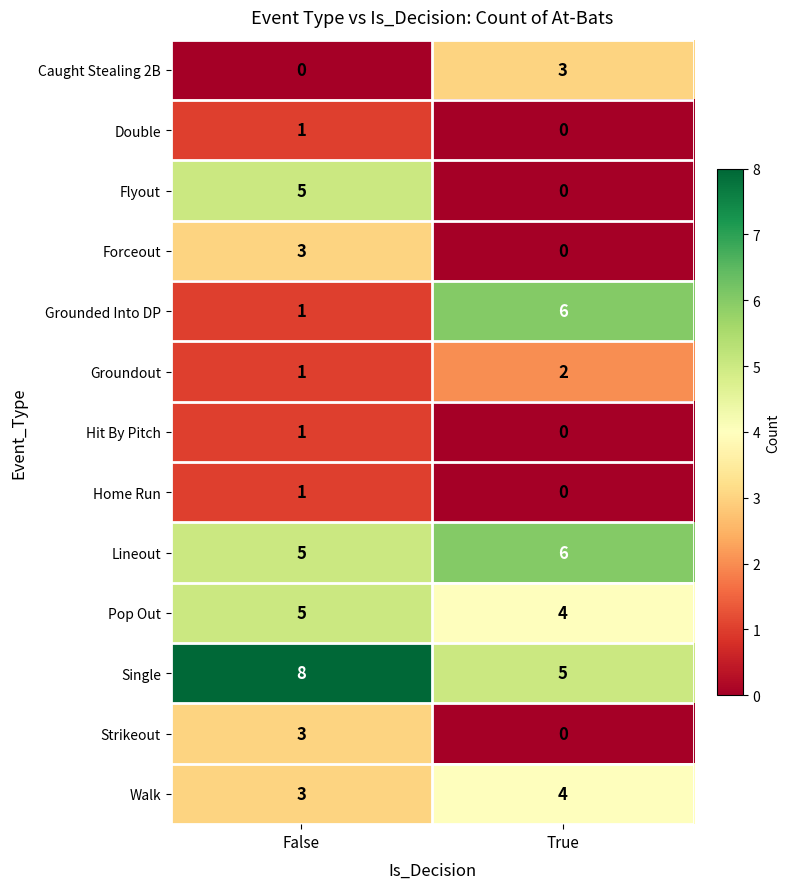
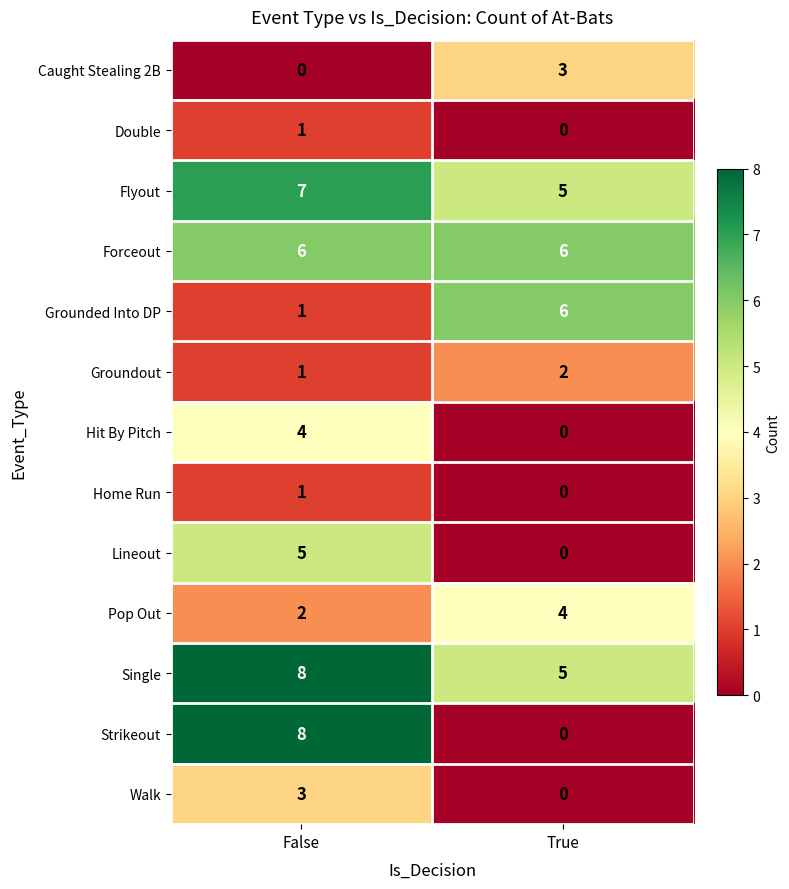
  {
    "Caught Stealing 2B": {
      "False": 0,
      "True": 3
    },
    "Double": {
      "False": 1,
      "True": 0
    },
    "Flyout": {
-     "False": 5,
-     "True": 0
+     "False": 7,
+     "True": 5
    },
    "Forceout": {
-     "False": 3,
-     "True": 0
+     "False": 6,
+     "True": 6
    },
    "Grounded Into DP": {
      "False": 1,
      "True": 6
    },
    "Groundout": {
      "False": 1,
      "True": 2
    },
    "Hit By Pitch": {
-     "False": 1,
+     "False": 4,
      "True": 0
    },
    "Home Run": {
      "False": 1,
      "True": 0
    },
    "Lineout": {
      "False": 5,
-     "True": 6
+     "True": 0
    },
    "Pop Out": {
-     "False": 5,
+     "False": 2,
      "True": 4
    },
    "Single": {
      "False": 8,
      "True": 5
    },
    "Strikeout": {
-     "False": 3,
+     "False": 8,
      "True": 0
    },
    "Walk": {
      "False": 3,
-     "True": 4
+     "True": 0
    }
  }
